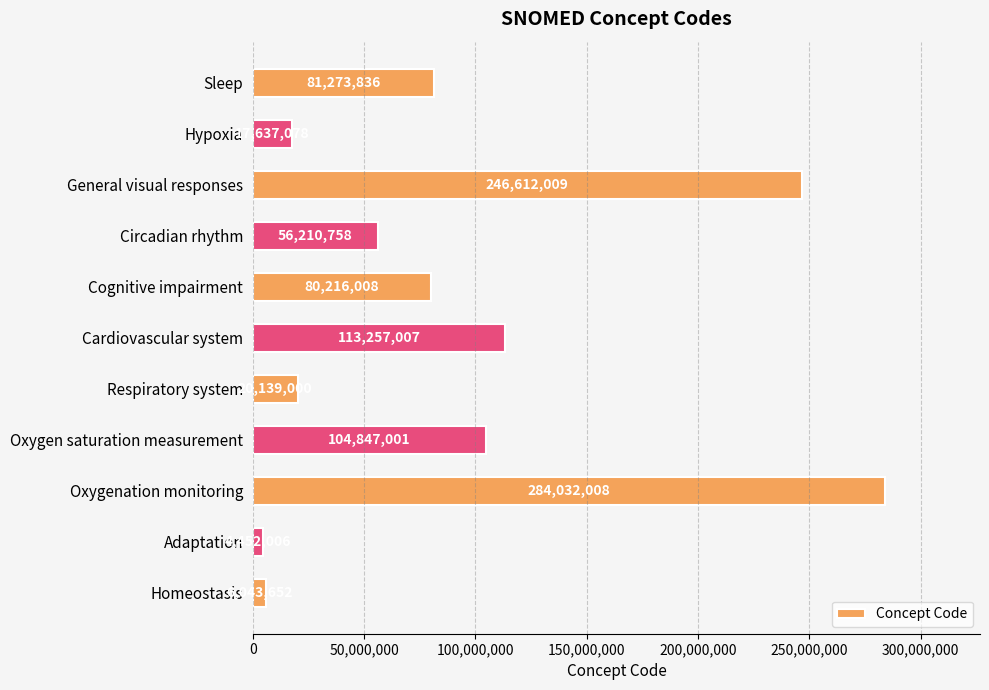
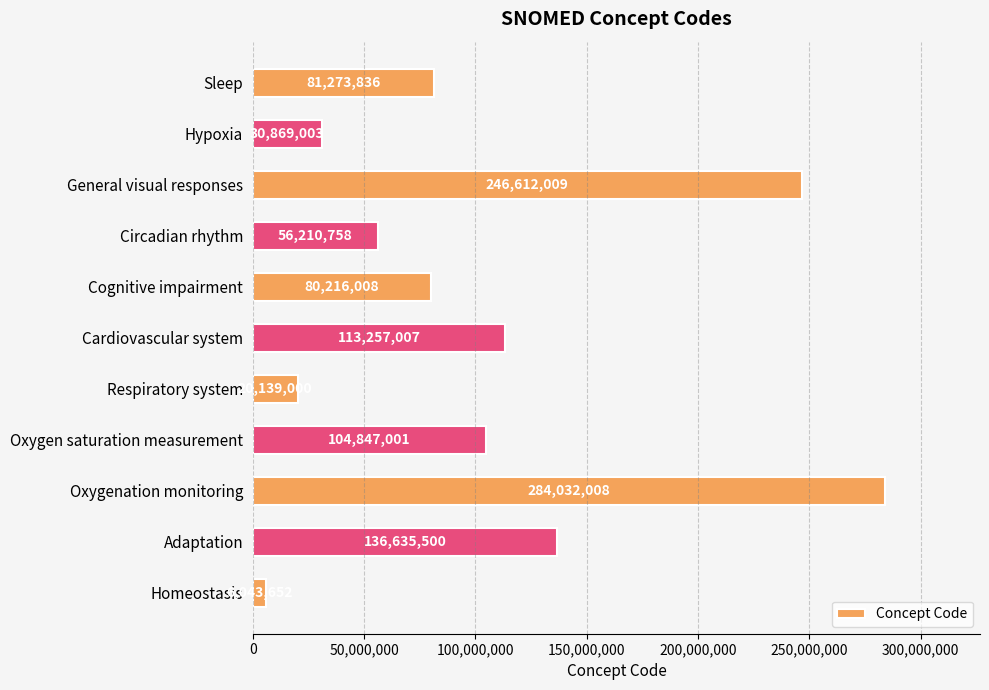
  {
-   "Hypoxia": "18,000,000",
-   "Adaptation": "4,000,000",
+   "Hypoxia": "31,000,000",
+   "Adaptation": "137,000,000",
    "Homeostasis": "6,000,000"
  }
